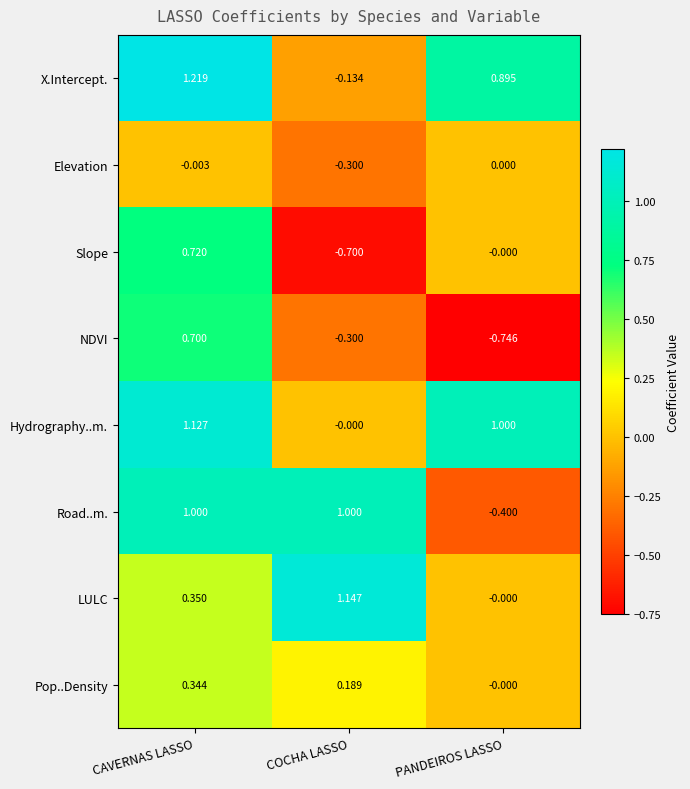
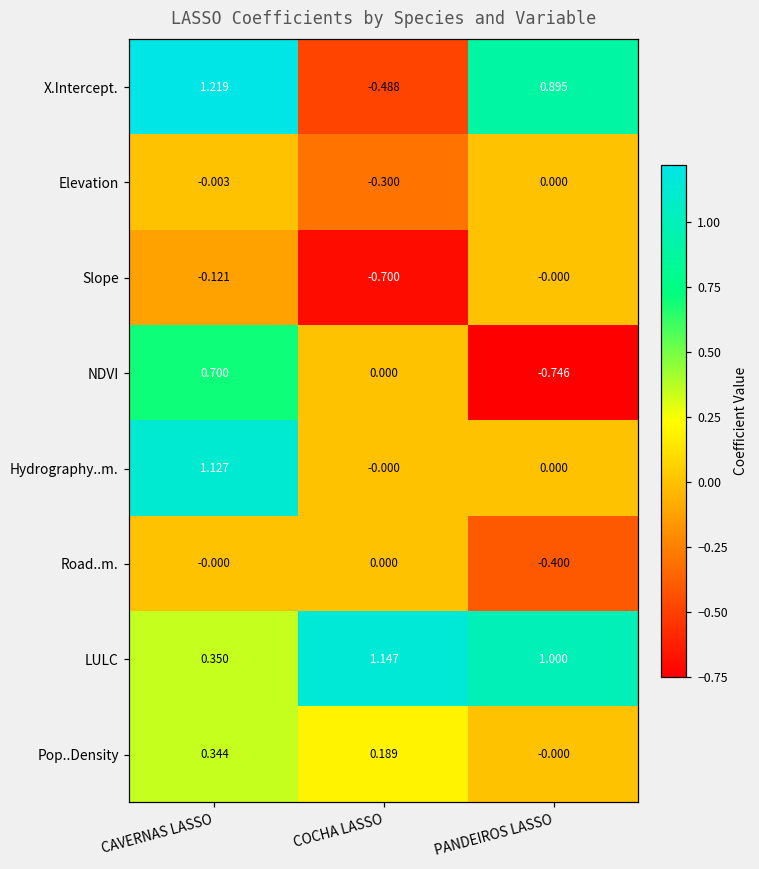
  {
    "X.Intercept.": {
      "CAVERNAS LASSO": 1.219,
-     "COCHA LASSO": -0.134,
+     "COCHA LASSO": -0.488,
      "PANDEIROS LASSO": 0.895
    },
    "Elevation": {
      "CAVERNAS LASSO": -0.003,
      "COCHA LASSO": -0.300,
      "PANDEIROS LASSO": 0.000
    },
    "Slope": {
-     "CAVERNAS LASSO": 0.720,
+     "CAVERNAS LASSO": -0.121,
      "COCHA LASSO": -0.700,
      "PANDEIROS LASSO": -0.000
    },
    "NDVI": {
      "CAVERNAS LASSO": 0.700,
-     "COCHA LASSO": -0.300,
+     "COCHA LASSO": 0.000,
      "PANDEIROS LASSO": -0.746
    },
    "Hydrography..m.": {
      "CAVERNAS LASSO": 1.127,
      "COCHA LASSO": -0.000,
-     "PANDEIROS LASSO": 1.000
+     "PANDEIROS LASSO": 0.000
    },
    "Road..m.": {
-     "CAVERNAS LASSO": 1.000,
-     "COCHA LASSO": 1.000,
+     "CAVERNAS LASSO": -0.000,
+     "COCHA LASSO": 0.000,
      "PANDEIROS LASSO": -0.400
    },
    "LULC": {
      "CAVERNAS LASSO": 0.350,
      "COCHA LASSO": 1.147,
-     "PANDEIROS LASSO": -0.000
+     "PANDEIROS LASSO": 1.000
    },
    "Pop..Density": {
      "CAVERNAS LASSO": 0.344,
      "COCHA LASSO": 0.189,
      "PANDEIROS LASSO": -0.000
    }
  }
